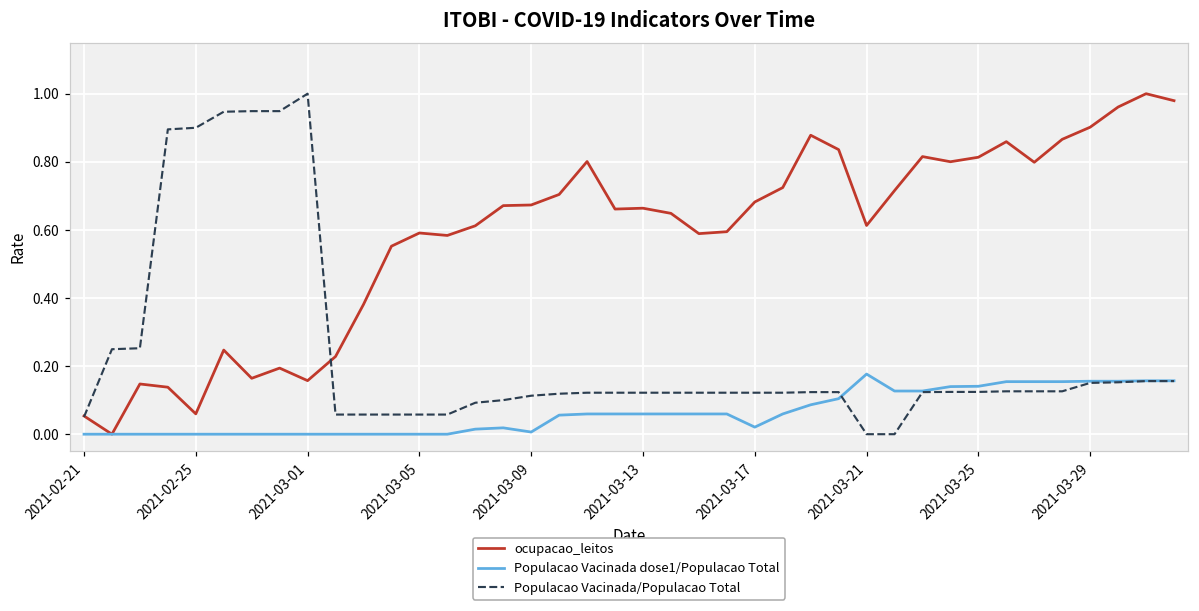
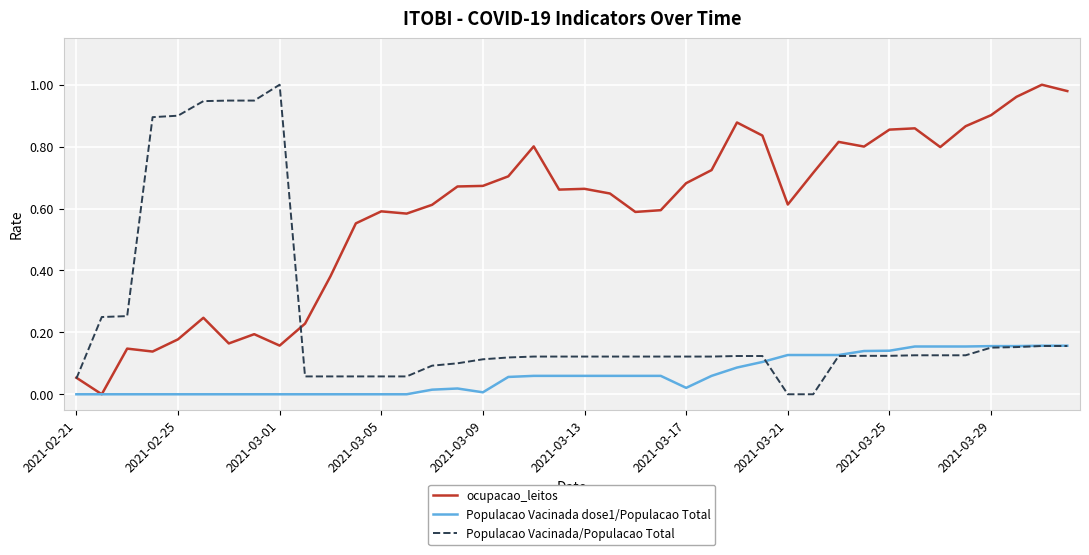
  {
    "ocupacao_leitos": {
-     "2021-02-25": 0.06,
+     "2021-02-25": 0.18,
      "2021-03-01": 0.16,
      "2021-03-05": 0.59,
      "2021-03-09": 0.67,
      "2021-03-13": 0.66,
      "2021-03-17": 0.68,
      "2021-03-21": 0.61,
-     "2021-03-25": 0.81,
+     "2021-03-25": 0.85,
      "2021-03-29": 0.90
    },
    "Populacao Vacinada dose1/Populacao Total": {
      "2021-02-21": 0.00,
      "2021-02-25": 0.00,
      "2021-03-01": 0.00,
      "2021-03-05": 0.00,
      "2021-03-09": 0.01,
      "2021-03-13": 0.06,
      "2021-03-17": 0.02,
-     "2021-03-21": 0.18,
+     "2021-03-21": 0.13,
      "2021-03-25": 0.14
    },
    "Populacao Vacinada/Populacao Total": {
      "2021-02-25": 0.90,
      "2021-03-01": 1.00,
      "2021-03-05": 0.06,
      "2021-03-09": 0.11,
      "2021-03-13": 0.12,
      "2021-03-17": 0.12,
      "2021-03-21": 0.00,
      "2021-03-25": 0.12
    }
  }
